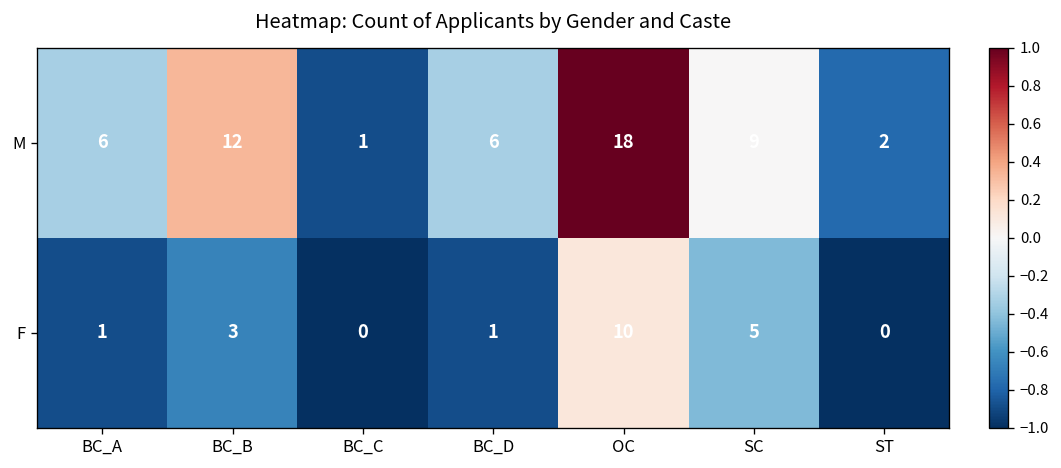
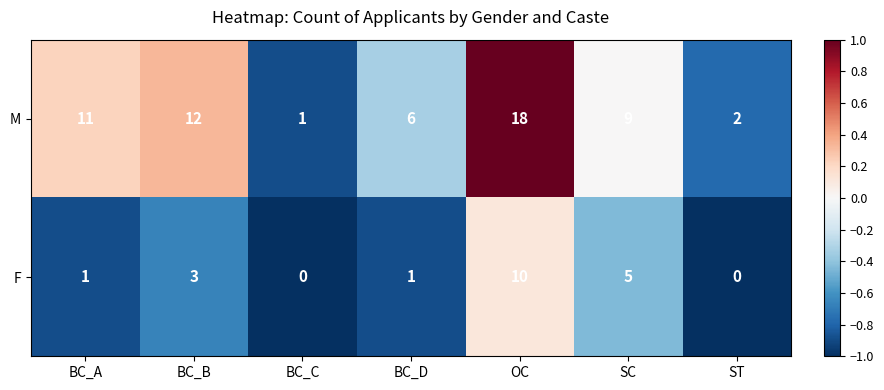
  {
    "M": {
-     "BC_A": 6,
+     "BC_A": 11,
      "BC_B": 12,
      "BC_C": 1,
      "BC_D": 6,
      "OC": 18,
      "ST": 2
    },
    "F": {
      "BC_A": 1,
      "BC_B": 3,
      "BC_C": 0,
      "BC_D": 1,
      "SC": 5,
      "ST": 0
    }
  }
